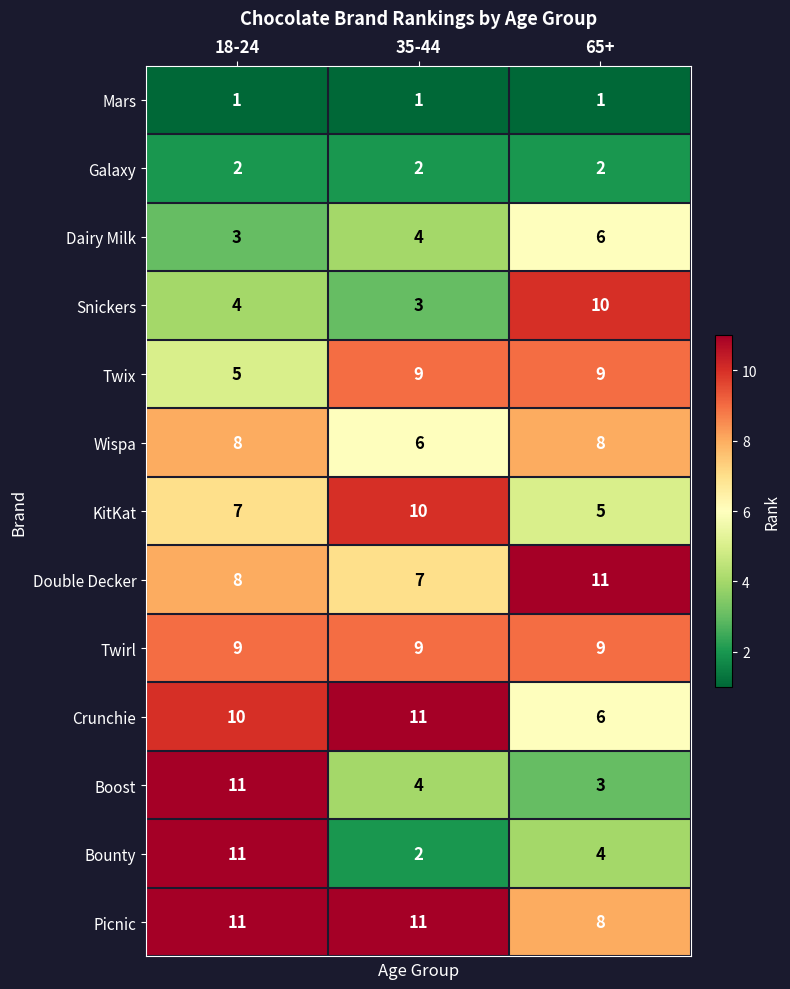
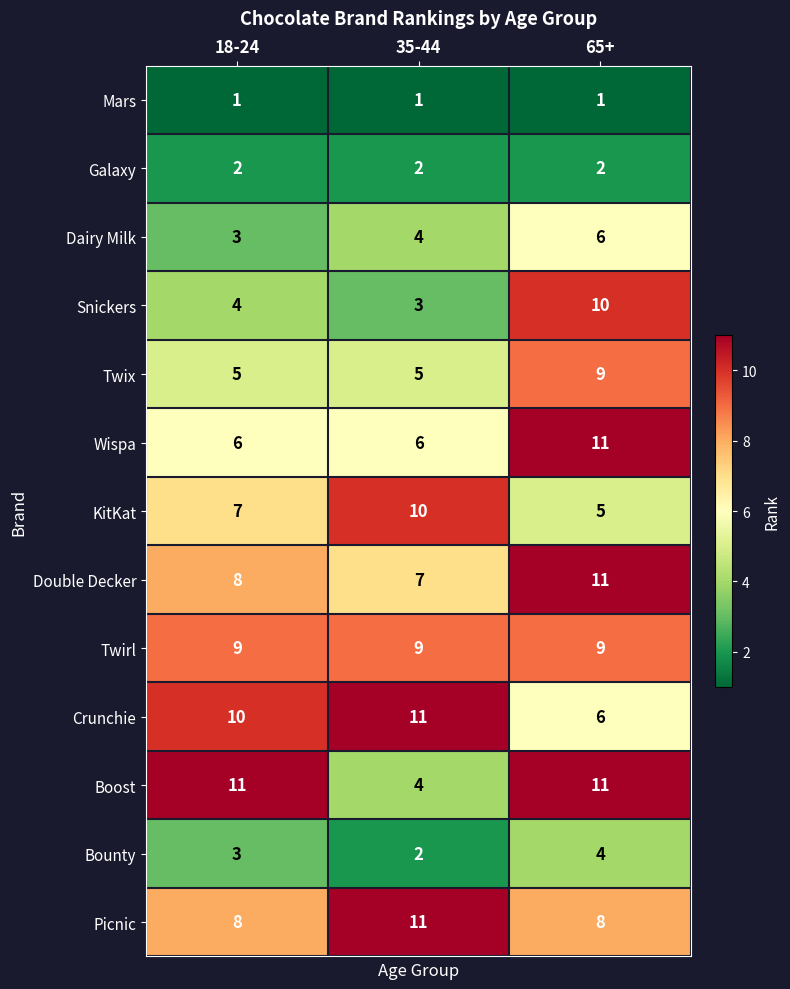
  {
    "Mars": {
      "18-24": 1,
      "35-44": 1,
      "65+": 1
    },
    "Galaxy": {
      "18-24": 2,
      "35-44": 2,
      "65+": 2
    },
    "Dairy Milk": {
      "18-24": 3,
      "35-44": 4,
      "65+": 6
    },
    "Snickers": {
      "18-24": 4,
      "35-44": 3,
      "65+": 10
    },
    "Twix": {
      "18-24": 5,
-     "35-44": 9,
+     "35-44": 5,
      "65+": 9
    },
    "Wispa": {
-     "18-24": 8,
+     "18-24": 6,
      "35-44": 6,
-     "65+": 8
+     "65+": 11
    },
    "KitKat": {
      "18-24": 7,
      "35-44": 10,
      "65+": 5
    },
    "Double Decker": {
      "18-24": 8,
      "35-44": 7,
      "65+": 11
    },
    "Twirl": {
      "18-24": 9,
      "35-44": 9,
      "65+": 9
    },
    "Crunchie": {
      "18-24": 10,
      "35-44": 11,
      "65+": 6
    },
    "Boost": {
      "18-24": 11,
      "35-44": 4,
-     "65+": 3
+     "65+": 11
    },
    "Bounty": {
-     "18-24": 11,
+     "18-24": 3,
      "35-44": 2,
      "65+": 4
    },
    "Picnic": {
-     "18-24": 11,
+     "18-24": 8,
      "35-44": 11,
      "65+": 8
    }
  }
